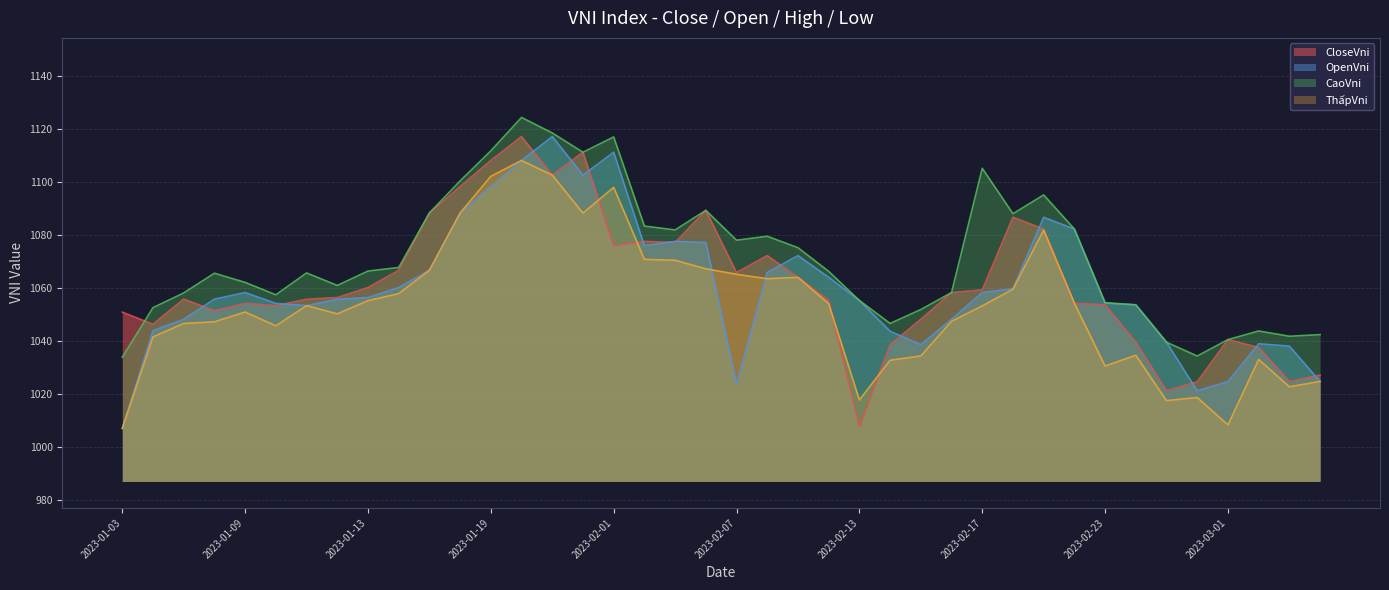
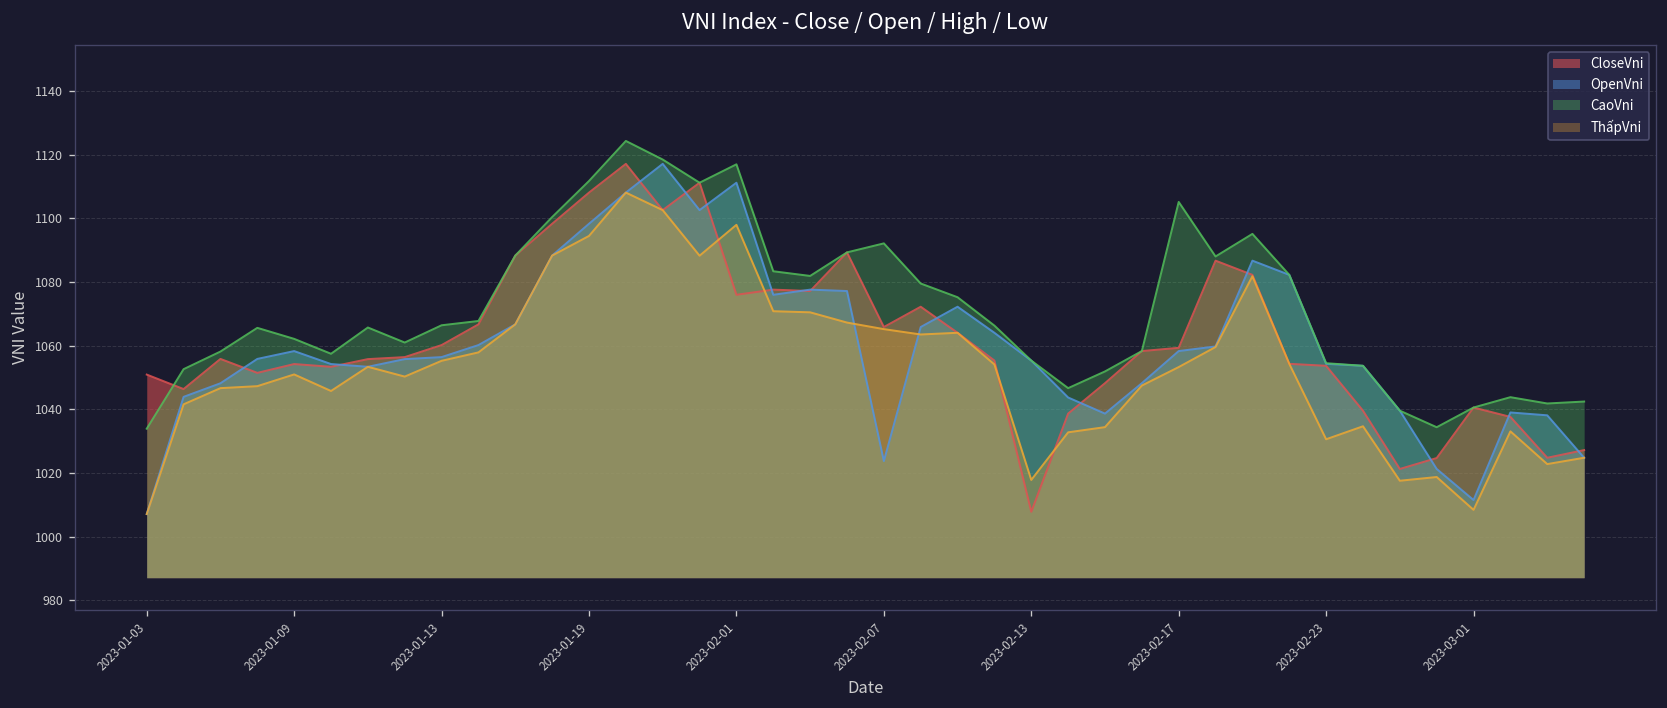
  {
    "CloseVni": {
      "2023-01-03": 1051,
      "2023-01-09": 1054,
      "2023-01-13": 1060,
      "2023-01-19": 1108,
      "2023-02-01": 1076,
      "2023-02-13": 1008,
      "2023-02-17": 1059
    },
    "OpenVni": {
      "2023-01-09": 1058,
      "2023-01-13": 1056,
      "2023-01-19": 1098,
      "2023-02-01": 1111,
      "2023-02-07": 1024,
      "2023-02-17": 1058,
-     "2023-03-01": 1025
+     "2023-03-01": 1011
    },
    "CaoVni": {
      "2023-01-03": 1034,
      "2023-01-09": 1062,
      "2023-01-13": 1066,
      "2023-01-19": 1112,
      "2023-02-01": 1117,
-     "2023-02-07": 1078,
+     "2023-02-07": 1092,
      "2023-02-17": 1105
    },
    "ThấpVni": {
      "2023-01-09": 1051,
      "2023-01-13": 1055,
-     "2023-01-19": 1102,
+     "2023-01-19": 1094,
      "2023-02-01": 1098,
      "2023-02-13": 1018,
      "2023-02-17": 1053,
      "2023-02-23": 1031,
      "2023-03-01": 1008
    }
  }
